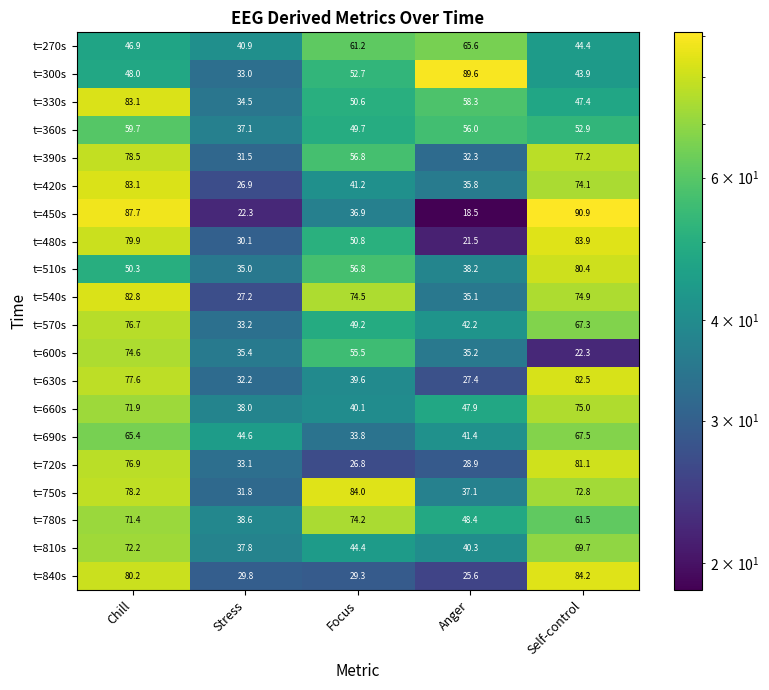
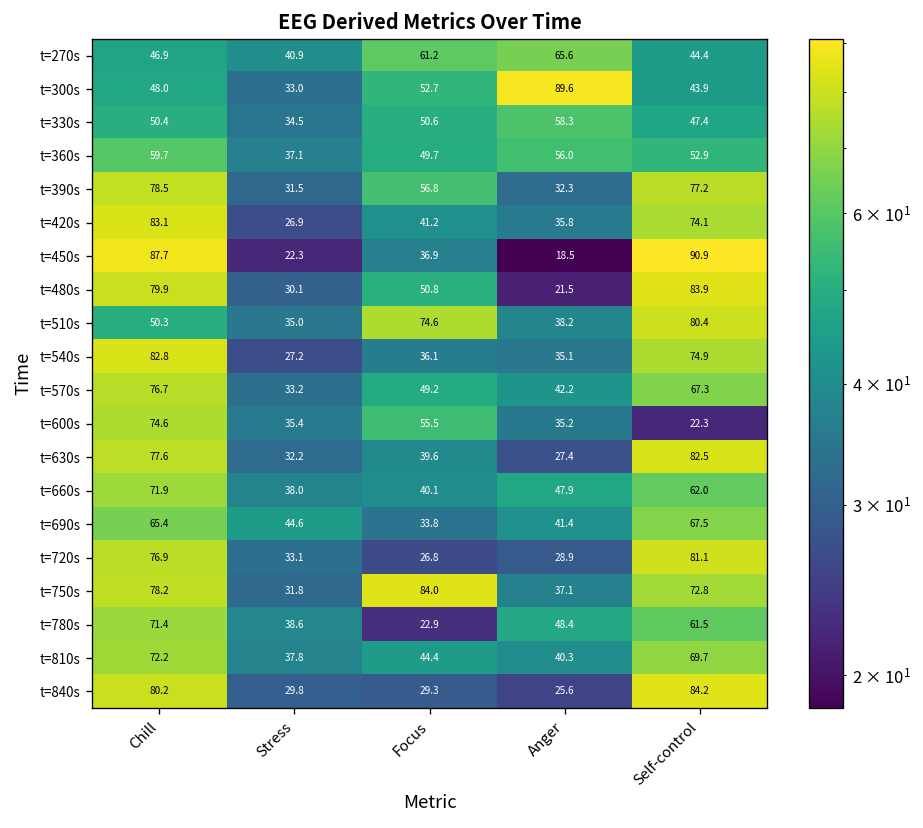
  {
    "t=270s": {
      "Chill": 46.9,
      "Stress": 40.9,
      "Focus": 61.2,
      "Anger": 65.6,
      "Self-control": 44.4
    },
    "t=300s": {
      "Chill": 48.0,
      "Stress": 33.0,
      "Focus": 52.7,
      "Anger": 89.6,
      "Self-control": 43.9
    },
    "t=330s": {
-     "Chill": 83.1,
+     "Chill": 50.4,
      "Stress": 34.5,
      "Focus": 50.6,
      "Anger": 58.3,
      "Self-control": 47.4
    },
    "t=360s": {
      "Chill": 59.7,
      "Stress": 37.1,
      "Focus": 49.7,
      "Anger": 56.0,
      "Self-control": 52.9
    },
    "t=390s": {
      "Chill": 78.5,
      "Stress": 31.5,
      "Focus": 56.8,
      "Anger": 32.3,
      "Self-control": 77.2
    },
    "t=420s": {
      "Chill": 83.1,
      "Stress": 26.9,
      "Focus": 41.2,
      "Anger": 35.8,
      "Self-control": 74.1
    },
    "t=450s": {
      "Chill": 87.7,
      "Stress": 22.3,
      "Focus": 36.9,
      "Anger": 18.5,
      "Self-control": 90.9
    },
    "t=480s": {
      "Chill": 79.9,
      "Stress": 30.1,
      "Focus": 50.8,
      "Anger": 21.5,
      "Self-control": 83.9
    },
    "t=510s": {
      "Chill": 50.3,
      "Stress": 35.0,
-     "Focus": 56.8,
+     "Focus": 74.6,
      "Anger": 38.2,
      "Self-control": 80.4
    },
    "t=540s": {
      "Chill": 82.8,
      "Stress": 27.2,
-     "Focus": 74.5,
+     "Focus": 36.1,
      "Anger": 35.1,
      "Self-control": 74.9
    },
    "t=570s": {
      "Chill": 76.7,
      "Stress": 33.2,
      "Focus": 49.2,
      "Anger": 42.2,
      "Self-control": 67.3
    },
    "t=600s": {
      "Chill": 74.6,
      "Stress": 35.4,
      "Focus": 55.5,
      "Anger": 35.2,
      "Self-control": 22.3
    },
    "t=630s": {
      "Chill": 77.6,
      "Stress": 32.2,
      "Focus": 39.6,
      "Anger": 27.4,
      "Self-control": 82.5
    },
    "t=660s": {
      "Chill": 71.9,
      "Stress": 38.0,
      "Focus": 40.1,
      "Anger": 47.9,
-     "Self-control": 75.0
+     "Self-control": 62.0
    },
    "t=690s": {
      "Chill": 65.4,
      "Stress": 44.6,
      "Focus": 33.8,
      "Anger": 41.4,
      "Self-control": 67.5
    },
    "t=720s": {
      "Chill": 76.9,
      "Stress": 33.1,
      "Focus": 26.8,
      "Anger": 28.9,
      "Self-control": 81.1
    },
    "t=750s": {
      "Chill": 78.2,
      "Stress": 31.8,
      "Focus": 84.0,
      "Anger": 37.1,
      "Self-control": 72.8
    },
    "t=780s": {
      "Chill": 71.4,
      "Stress": 38.6,
-     "Focus": 74.2,
+     "Focus": 22.9,
      "Anger": 48.4,
      "Self-control": 61.5
    },
    "t=810s": {
      "Chill": 72.2,
      "Stress": 37.8,
      "Focus": 44.4,
      "Anger": 40.3,
      "Self-control": 69.7
    },
    "t=840s": {
      "Chill": 80.2,
      "Stress": 29.8,
      "Focus": 29.3,
      "Anger": 25.6,
      "Self-control": 84.2
    }
  }
